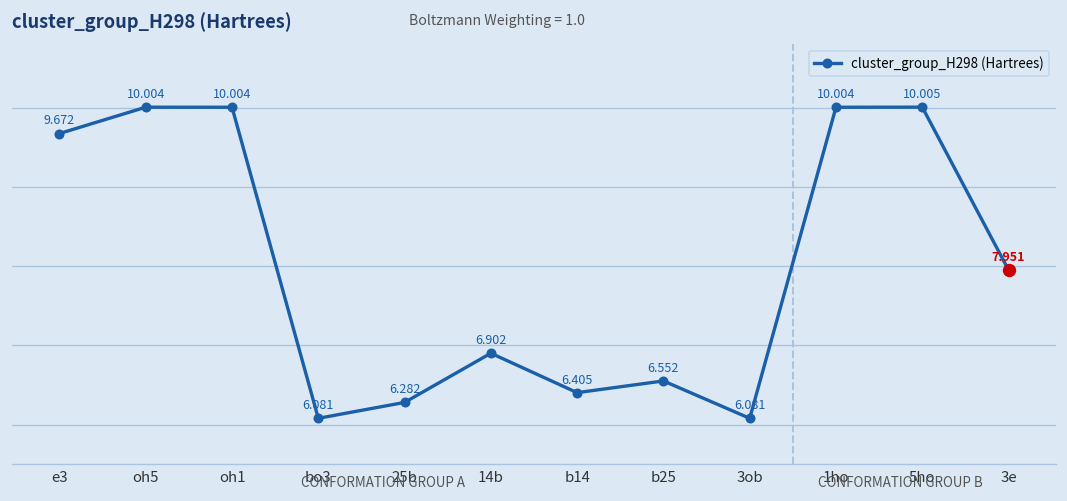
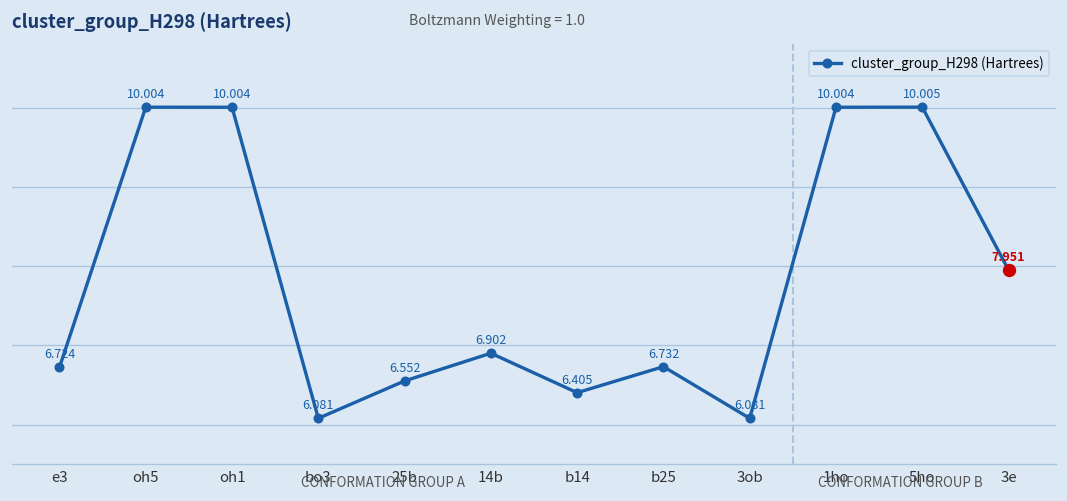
  {
    "cluster_group_H298 (Hartrees)": {
-     "e3": 9.672,
+     "e3": 6.724,
      "oh5": 10.004,
      "oh1": 10.004,
      "bo3": 6.081,
-     "25b": 6.282,
+     "25b": 6.552,
      "14b": 6.902,
      "b14": 6.405,
-     "b25": 6.552,
+     "b25": 6.732,
      "3ob": 6.081,
      "1ho": 10.004,
      "5ho": 10.005
    }
  }
